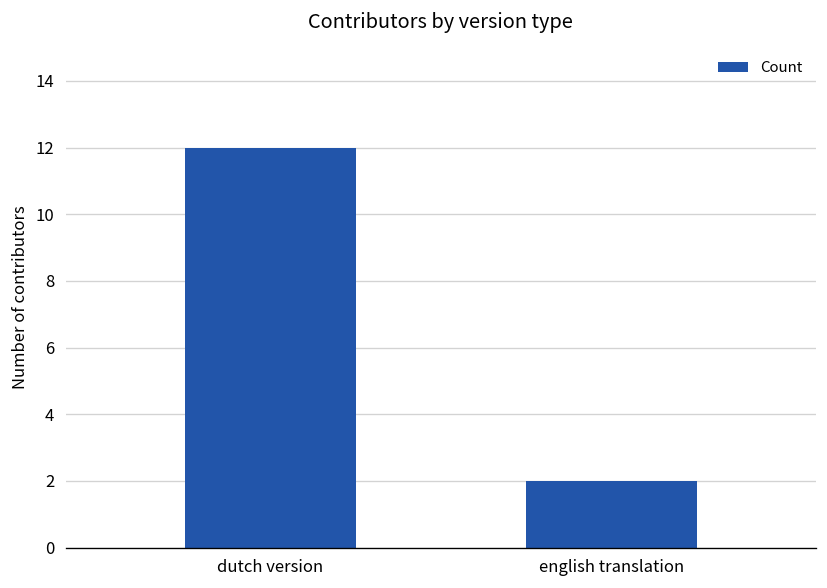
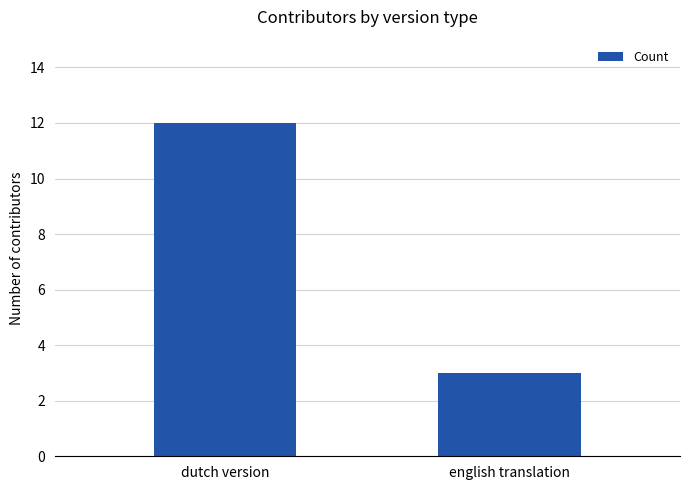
  {
    "dutch version": 12,
-   "english translation": 2
+   "english translation": 3
  }
